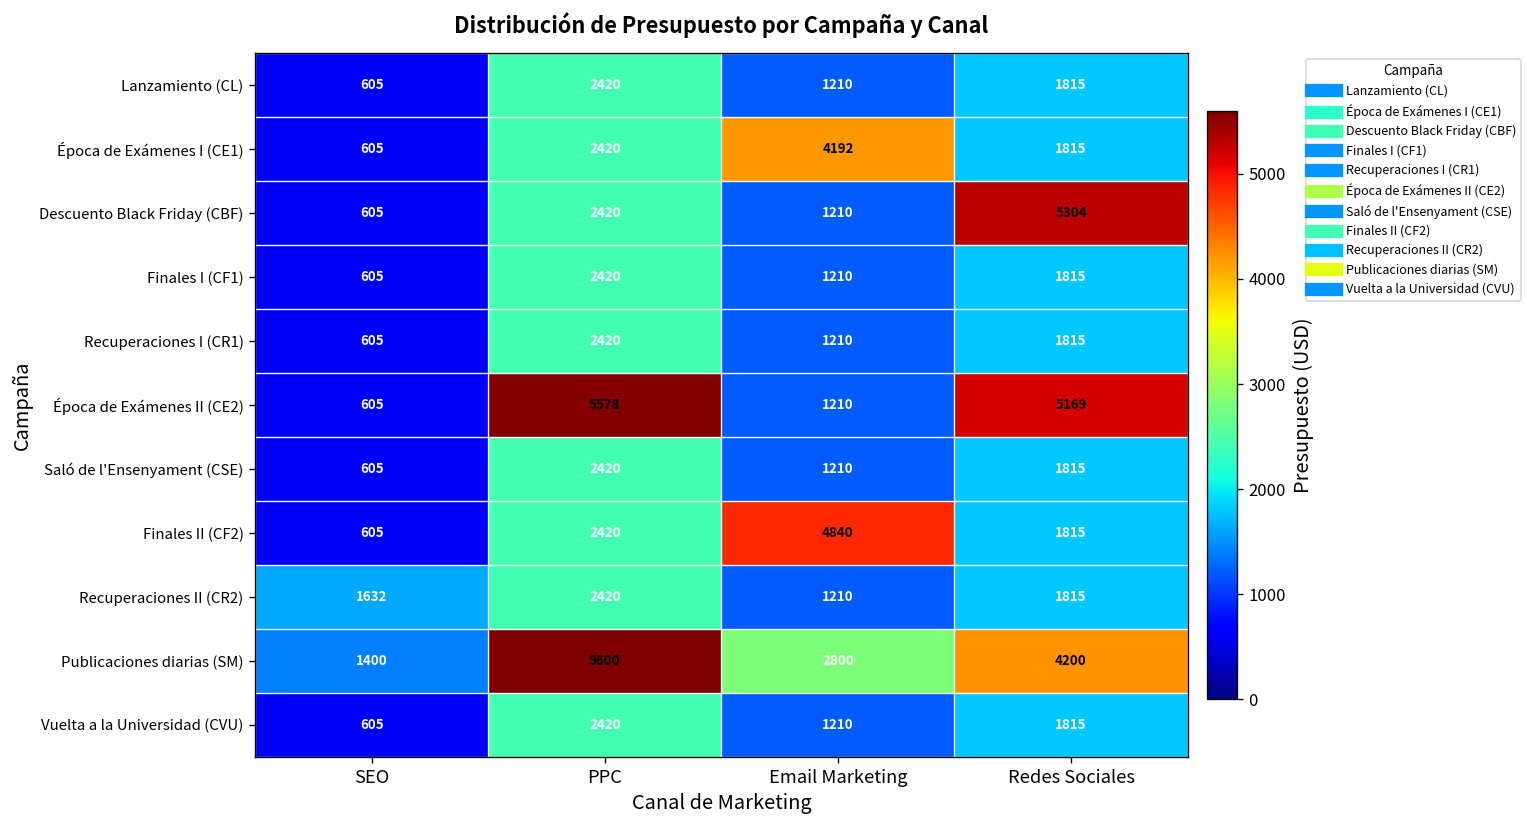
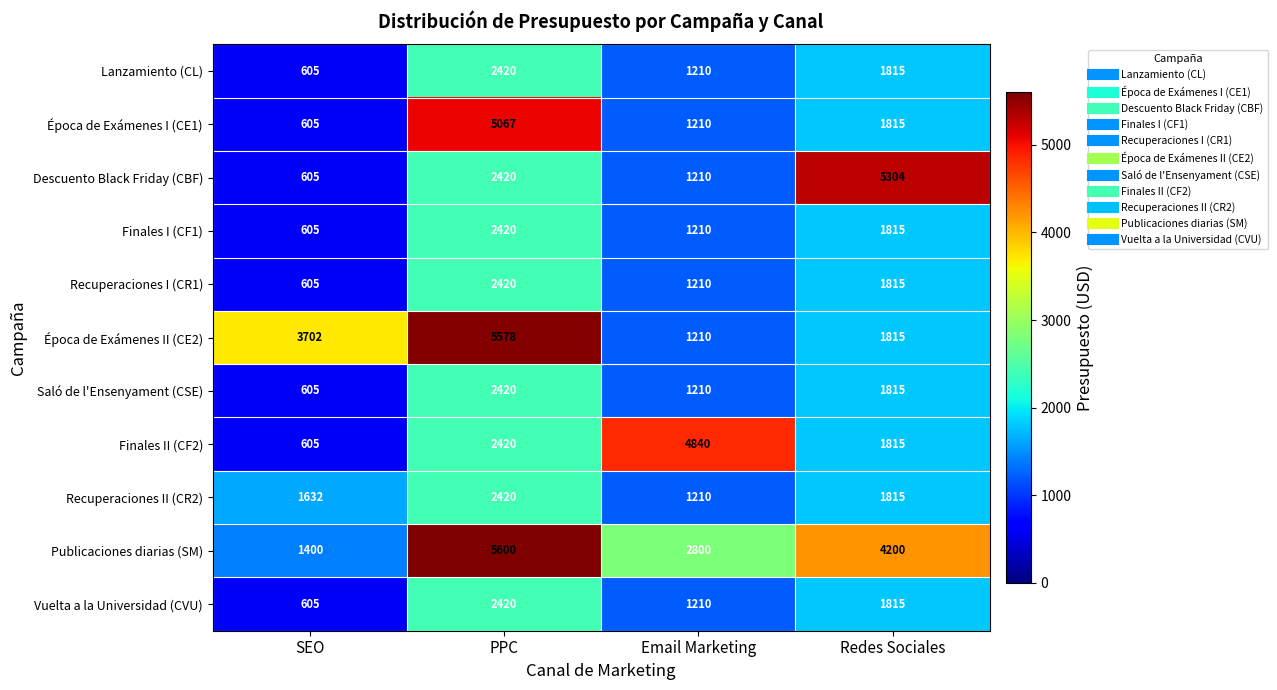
  {
    "Lanzamiento (CL)": {
      "SEO": 605,
      "PPC": 2420,
      "Email Marketing": 1210,
      "Redes Sociales": 1815
    },
    "Época de Exámenes I (CE1)": {
      "SEO": 605,
-     "PPC": 2420,
-     "Email Marketing": 4192,
+     "PPC": 5067,
+     "Email Marketing": 1210,
      "Redes Sociales": 1815
    },
    "Descuento Black Friday (CBF)": {
      "SEO": 605,
      "PPC": 2420,
      "Email Marketing": 1210,
      "Redes Sociales": 5304
    },
    "Finales I (CF1)": {
      "SEO": 605,
      "PPC": 2420,
      "Email Marketing": 1210,
      "Redes Sociales": 1815
    },
    "Recuperaciones I (CR1)": {
      "SEO": 605,
      "PPC": 2420,
      "Email Marketing": 1210,
      "Redes Sociales": 1815
    },
    "Época de Exámenes II (CE2)": {
-     "SEO": 605,
+     "SEO": 3702,
      "PPC": 5578,
      "Email Marketing": 1210,
-     "Redes Sociales": 5169
+     "Redes Sociales": 1815
    },
    "Saló de l'Ensenyament (CSE)": {
      "SEO": 605,
      "PPC": 2420,
      "Email Marketing": 1210,
      "Redes Sociales": 1815
    },
    "Finales II (CF2)": {
      "SEO": 605,
      "PPC": 2420,
      "Email Marketing": 4840,
      "Redes Sociales": 1815
    },
    "Recuperaciones II (CR2)": {
      "SEO": 1632,
      "PPC": 2420,
      "Email Marketing": 1210,
      "Redes Sociales": 1815
    },
    "Publicaciones diarias (SM)": {
      "SEO": 1400,
      "PPC": 5600,
      "Email Marketing": 2800,
      "Redes Sociales": 4200
    },
    "Vuelta a la Universidad (CVU)": {
      "SEO": 605,
      "PPC": 2420,
      "Email Marketing": 1210,
      "Redes Sociales": 1815
    }
  }
